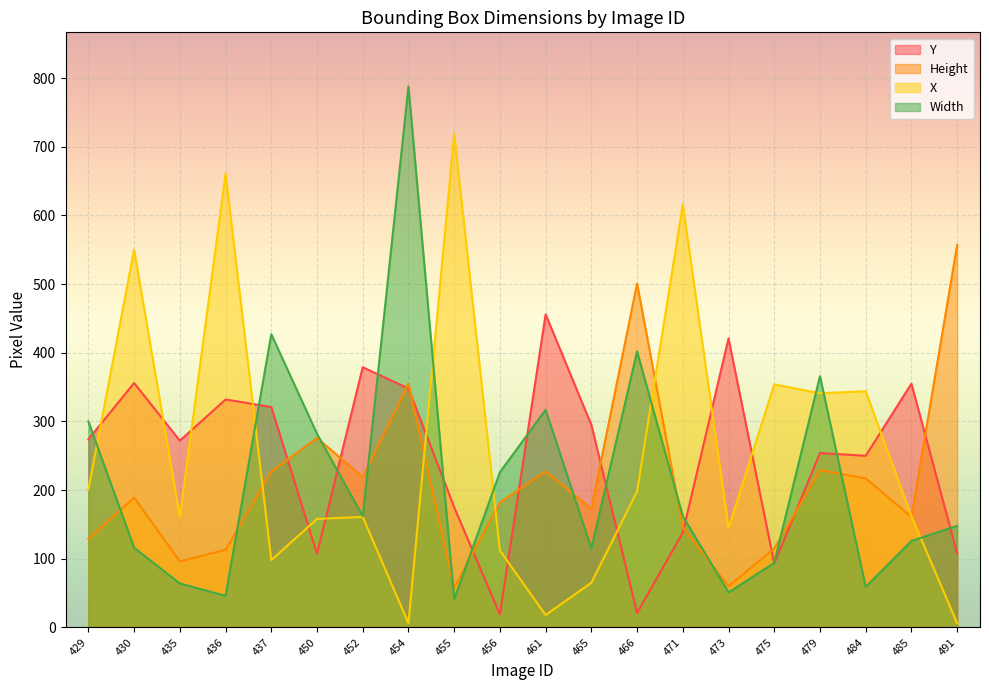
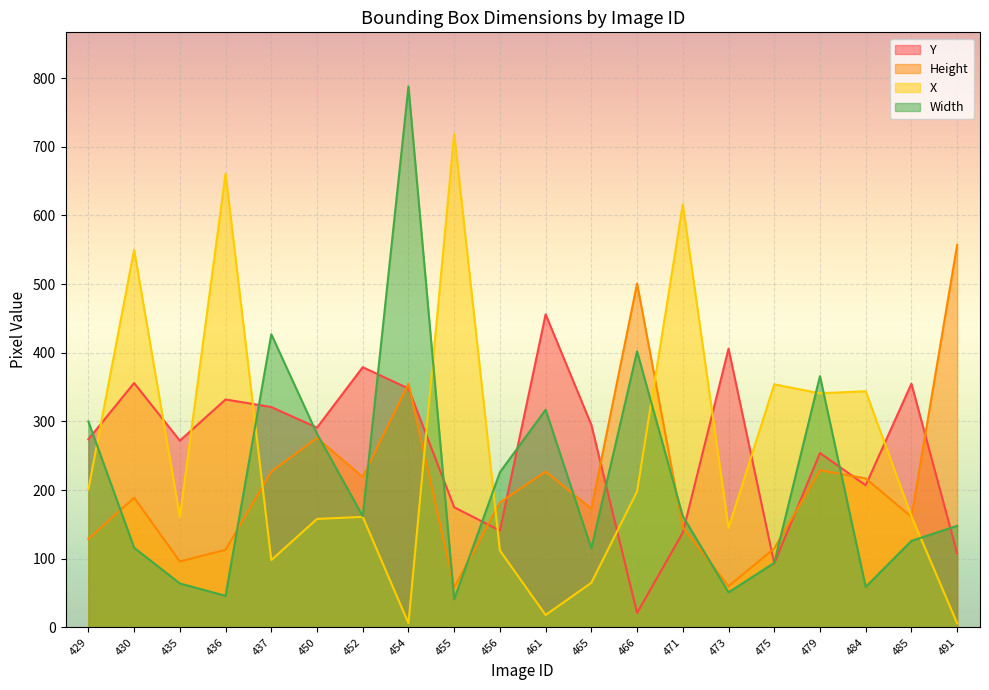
  {
    "Y": {
      "429": 270,
      "430": 360,
      "435": 270,
      "436": 330,
      "437": 320,
-     "450": 110,
+     "450": 290,
      "452": 380,
      "454": 350,
      "455": 180,
-     "456": 20,
+     "456": 140,
      "461": 460,
      "465": 300,
      "466": 20,
      "471": 140,
-     "473": 420,
+     "473": 410,
      "479": 250,
-     "484": 250,
+     "484": 210,
      "485": 360,
      "491": 110
    },
    "Width": {
      "429": 300,
      "430": 120,
      "435": 60,
      "436": 50,
      "437": 430,
      "450": 280,
      "454": 790,
      "455": 40,
      "456": 230,
      "461": 320,
      "465": 120,
      "466": 400,
      "471": 160,
      "473": 50,
      "479": 370,
      "484": 60,
      "485": 130,
      "491": 150
    }
  }
